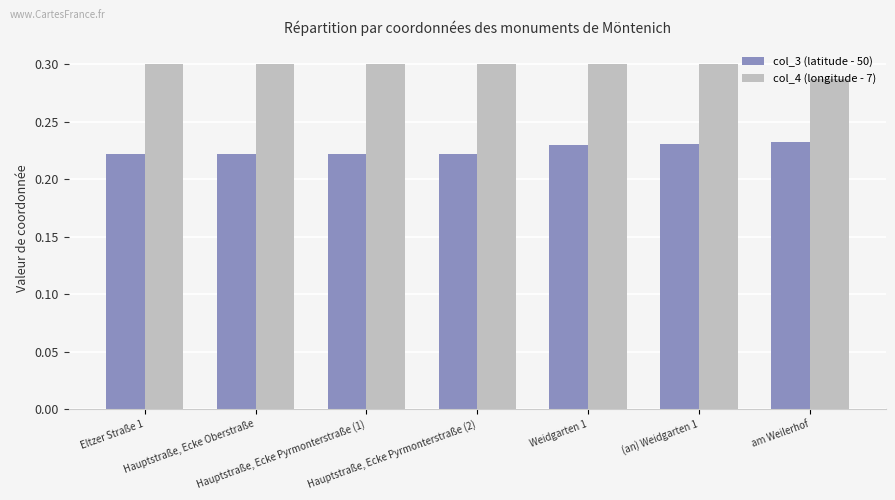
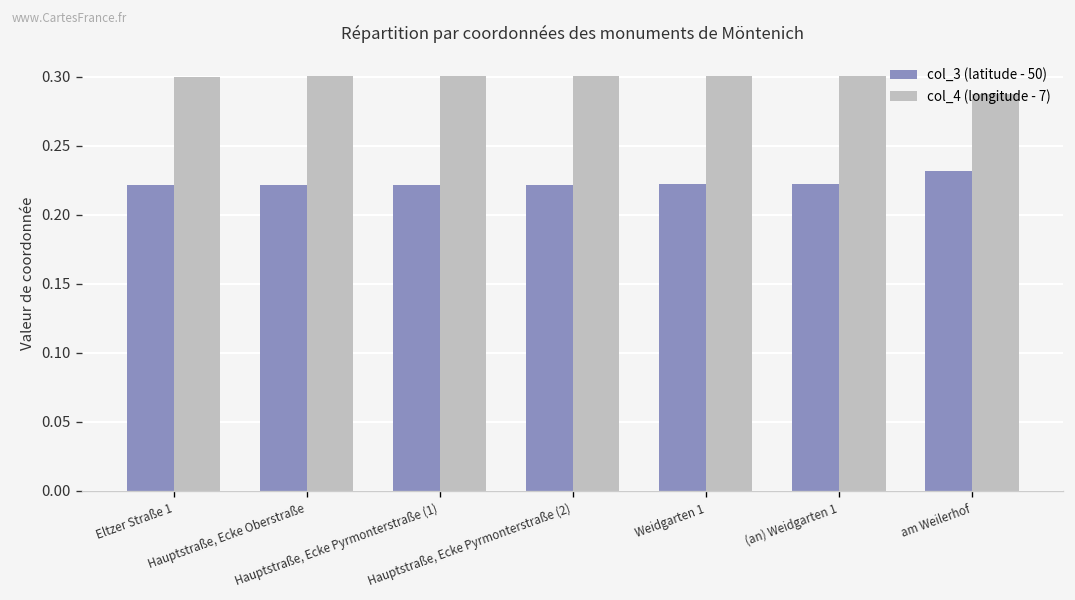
  {
    "col_3 (latitude - 50)": {
      "Eltzer Straße 1": 0.222,
      "Hauptstraße, Ecke Oberstraße": 0.222,
      "Hauptstraße, Ecke Pyrmonterstraße (1)": 0.222,
      "Hauptstraße, Ecke Pyrmonterstraße (2)": 0.222,
-     "Weidgarten 1": 0.230,
-     "(an) Weidgarten 1": 0.231,
+     "Weidgarten 1": 0.222,
+     "(an) Weidgarten 1": 0.222,
      "am Weilerhof": 0.232
    },
    "col_4 (longitude - 7)": {
      "Eltzer Straße 1": 0.300,
      "Hauptstraße, Ecke Oberstraße": 0.300,
      "Hauptstraße, Ecke Pyrmonterstraße (1)": 0.300,
      "Hauptstraße, Ecke Pyrmonterstraße (2)": 0.300,
      "Weidgarten 1": 0.300,
      "(an) Weidgarten 1": 0.300,
      "am Weilerhof": 0.287
    }
  }
